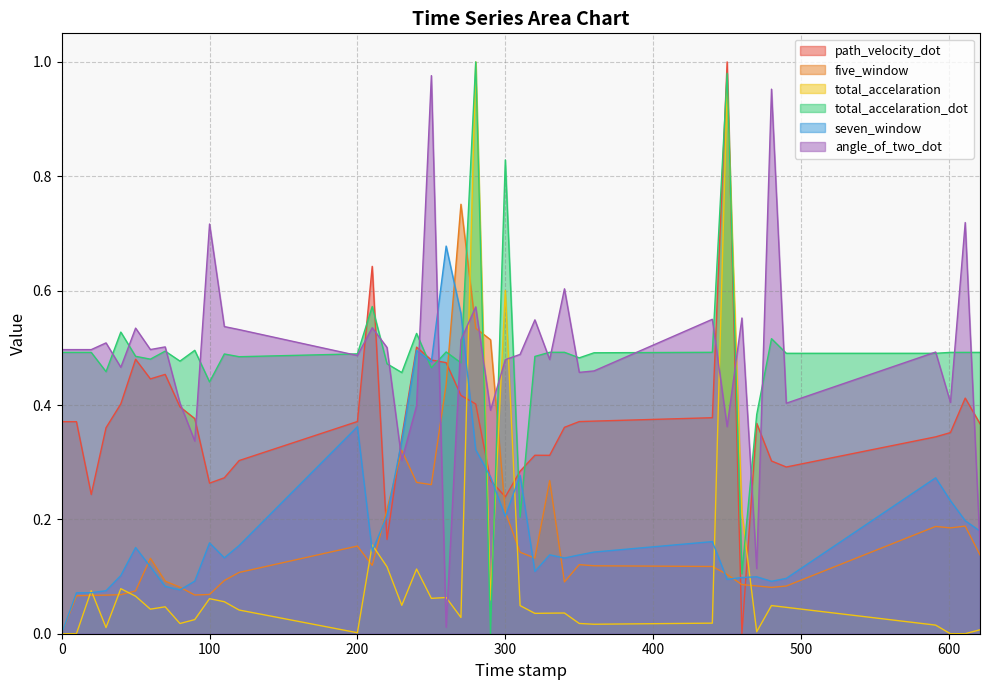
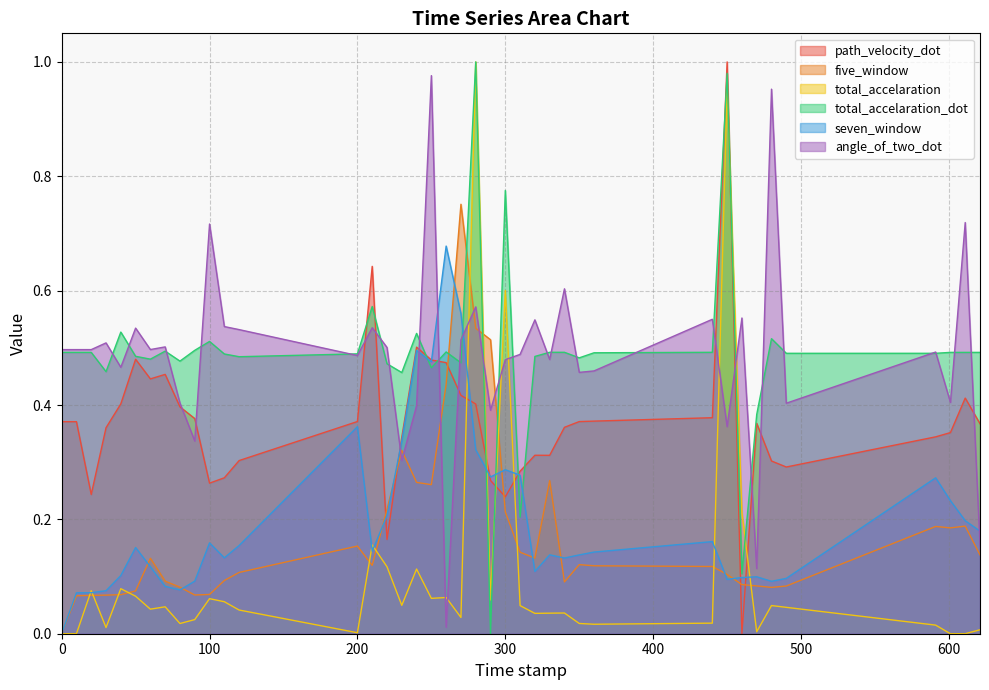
  {
    "total_accelaration_dot": {
      "0": 0.49,
-     "100": 0.44,
-     "300": 0.83
+     "100": 0.51,
+     "300": 0.78
    },
    "seven_window": {
      "100": 0.16,
      "200": 0.36,
-     "300": 0.21
+     "300": 0.29
    },
    "angle_of_two_dot": {
      "0": 0.50,
      "100": 0.72,
      "300": 0.48
    }
  }
